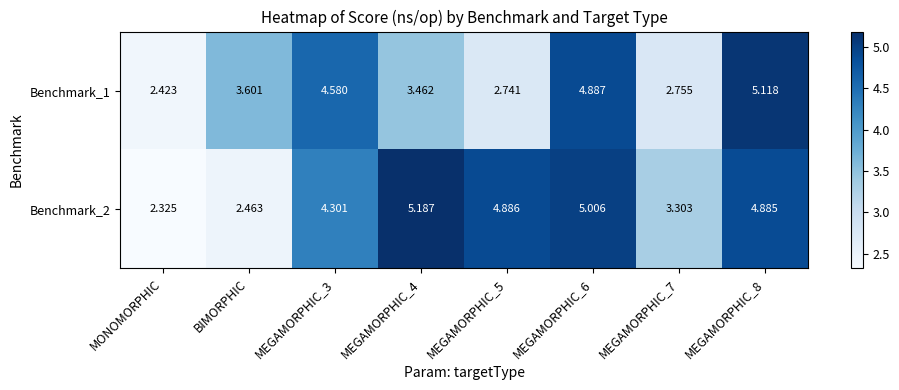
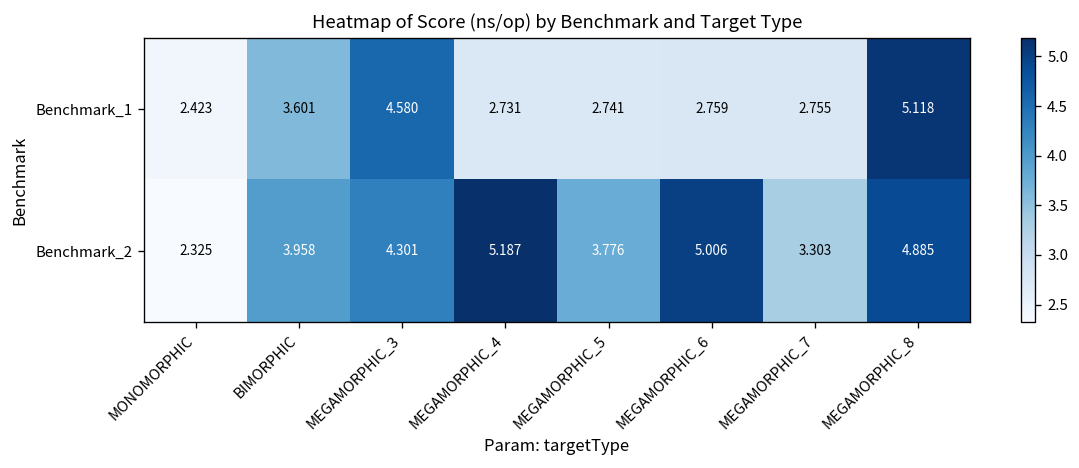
  {
    "Benchmark_1": {
      "MONOMORPHIC": 2.423,
      "BIMORPHIC": 3.601,
      "MEGAMORPHIC_3": 4.580,
-     "MEGAMORPHIC_4": 3.462,
+     "MEGAMORPHIC_4": 2.731,
      "MEGAMORPHIC_5": 2.741,
-     "MEGAMORPHIC_6": 4.887,
+     "MEGAMORPHIC_6": 2.759,
      "MEGAMORPHIC_7": 2.755,
      "MEGAMORPHIC_8": 5.118
    },
    "Benchmark_2": {
      "MONOMORPHIC": 2.325,
-     "BIMORPHIC": 2.463,
+     "BIMORPHIC": 3.958,
      "MEGAMORPHIC_3": 4.301,
      "MEGAMORPHIC_4": 5.187,
-     "MEGAMORPHIC_5": 4.886,
+     "MEGAMORPHIC_5": 3.776,
      "MEGAMORPHIC_6": 5.006,
      "MEGAMORPHIC_7": 3.303,
      "MEGAMORPHIC_8": 4.885
    }
  }
